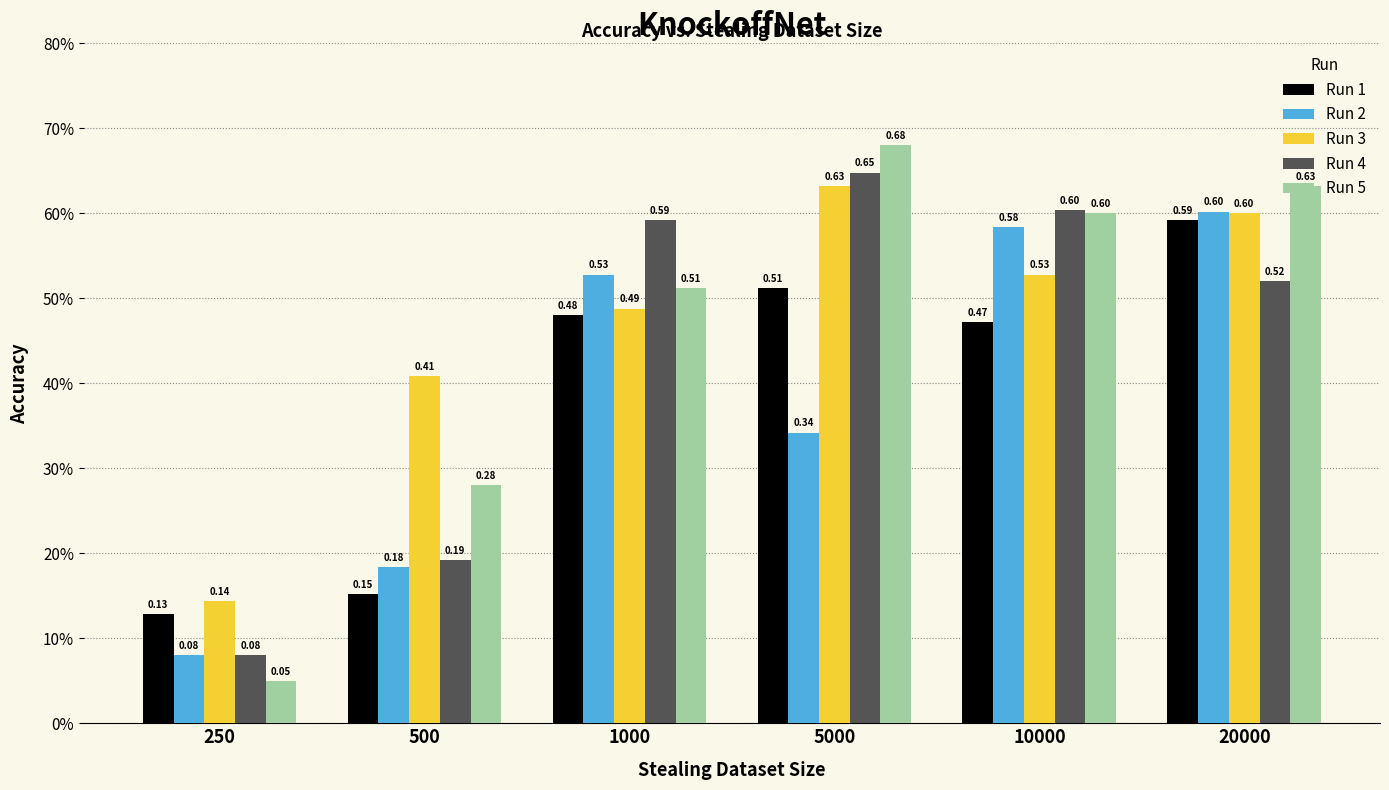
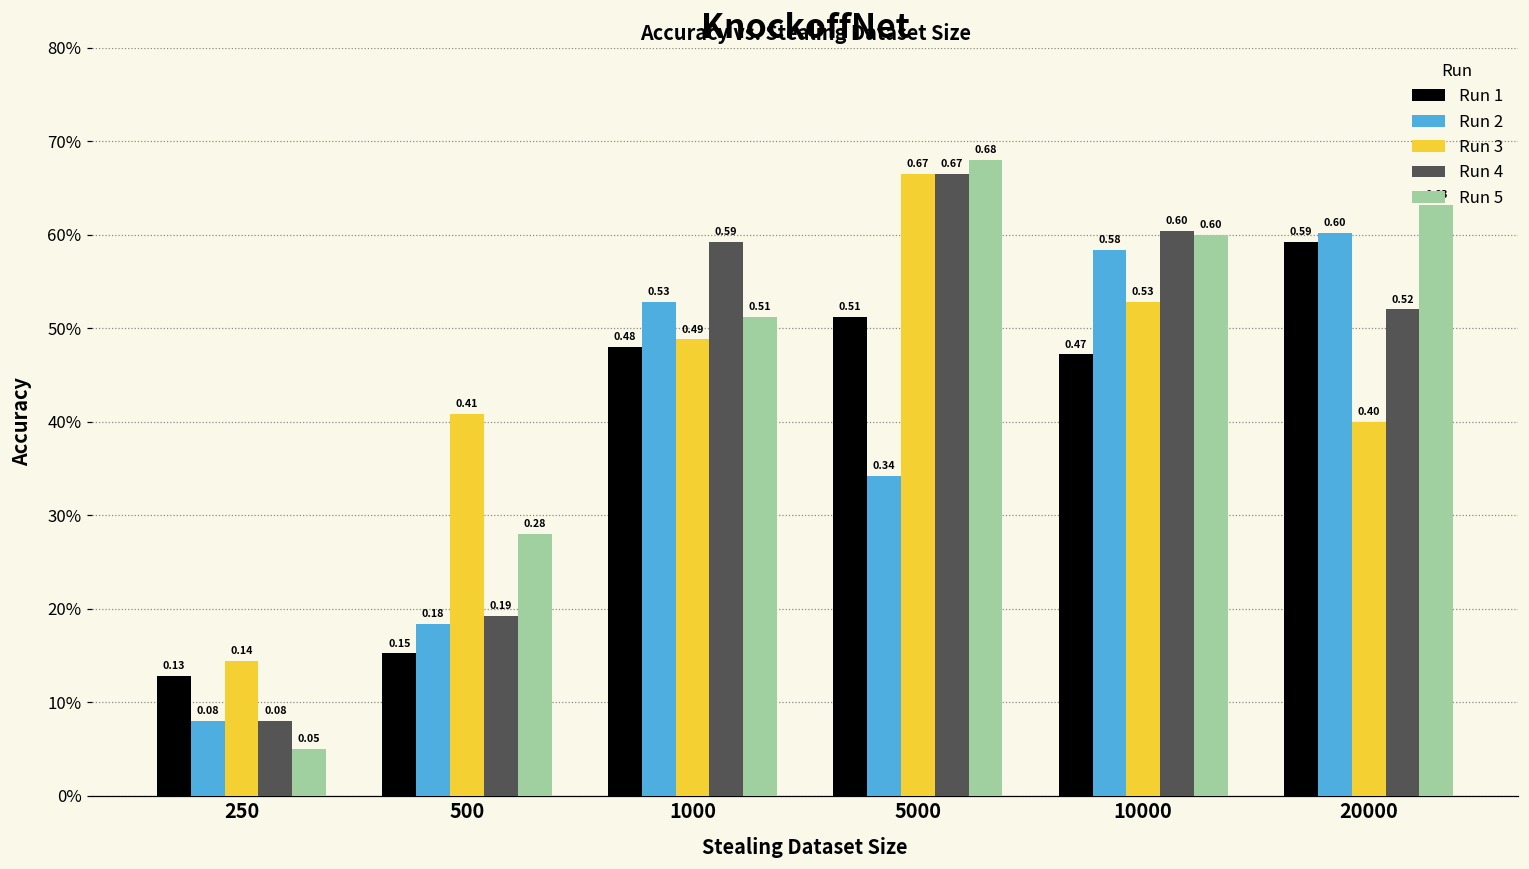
  {
    "Run 1": {
      "250": 0.13,
      "500": 0.15,
      "1000": 0.48,
      "5000": 0.51,
      "10000": 0.47,
      "20000": 0.59
    },
    "Run 2": {
      "250": 0.08,
      "500": 0.18,
      "1000": 0.53,
      "5000": 0.34,
      "10000": 0.58,
      "20000": 0.60
    },
    "Run 3": {
      "250": 0.14,
      "500": 0.41,
      "1000": 0.49,
-     "5000": 0.63,
+     "5000": 0.67,
      "10000": 0.53,
-     "20000": 0.60
+     "20000": 0.40
    },
    "Run 4": {
      "250": 0.08,
      "500": 0.19,
      "1000": 0.59,
-     "5000": 0.65,
+     "5000": 0.67,
      "10000": 0.60,
      "20000": 0.52
    },
    "Run 5": {
      "250": 0.05,
      "500": 0.28,
      "1000": 0.51,
      "5000": 0.68,
      "10000": 0.60,
      "20000": 0.63
    }
  }
